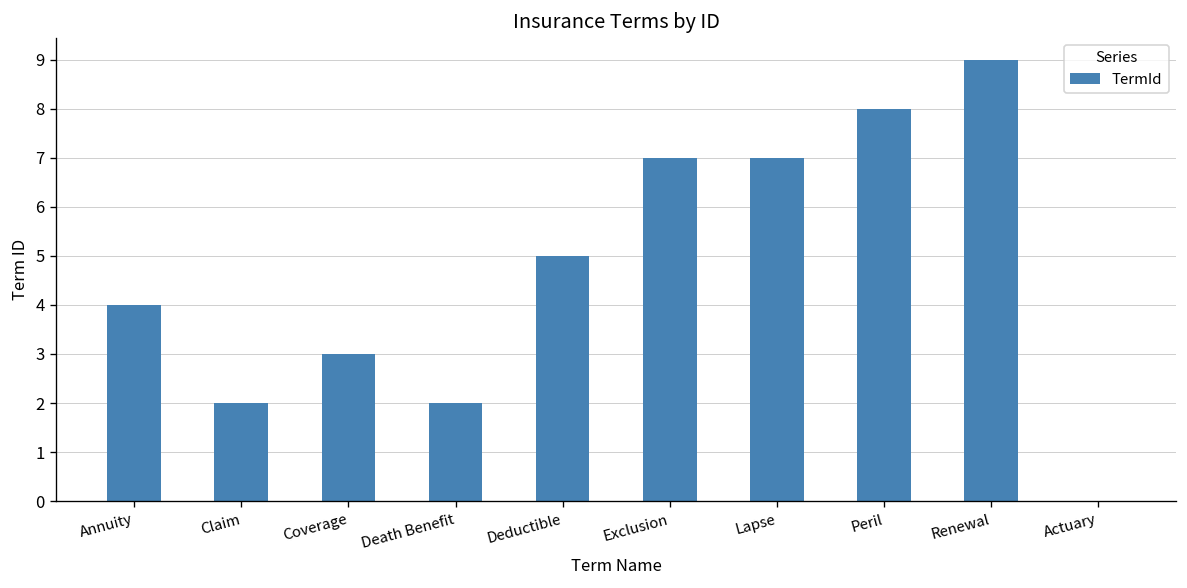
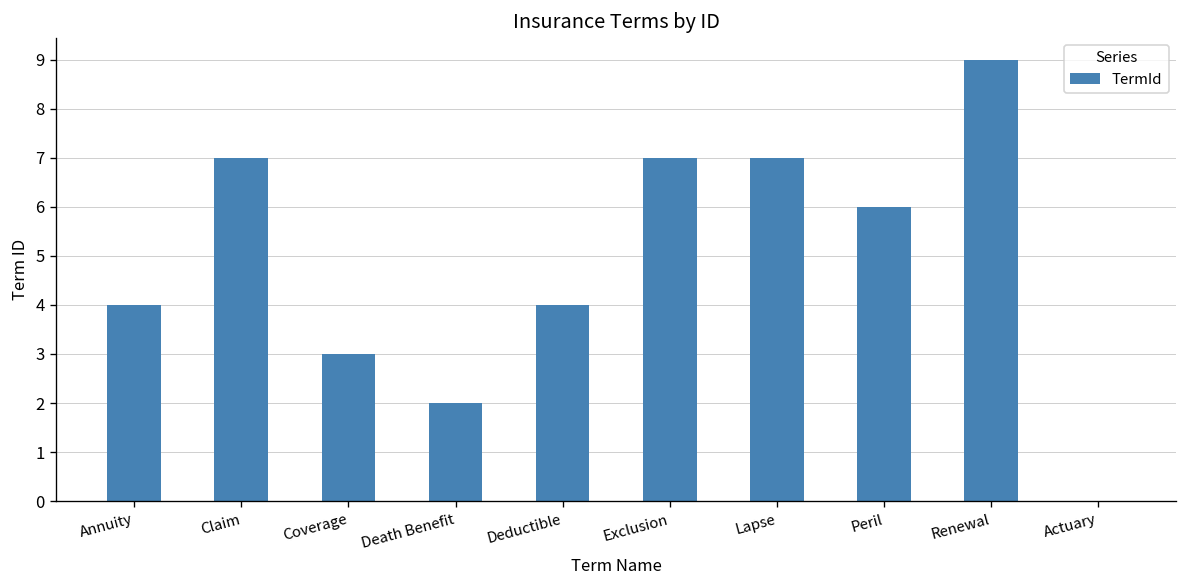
  {
    "Annuity": 4,
-   "Claim": 2,
+   "Claim": 7,
    "Coverage": 3,
    "Death Benefit": 2,
-   "Deductible": 5,
+   "Deductible": 4,
    "Exclusion": 7,
    "Lapse": 7,
-   "Peril": 8,
+   "Peril": 6,
    "Renewal": 9,
    "Actuary": 0
  }
